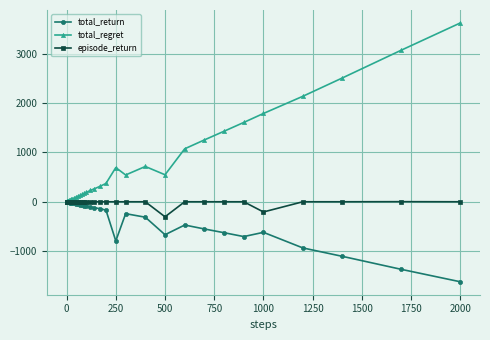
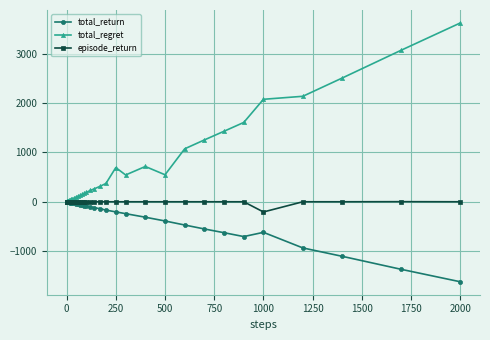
  {
    "total_return": {
-     "250": -800,
-     "500": -700,
+     "250": -200,
+     "500": -400,
      "1000": -600,
      "2000": -1600
    },
    "total_regret": {
      "250": 700,
      "500": 500,
-     "1000": 1800,
+     "1000": 2100,
      "2000": 3600
    },
    "episode_return": {
      "250": 0,
-     "500": -300,
+     "500": 0,
      "1000": -200,
      "2000": 0
    }
  }
